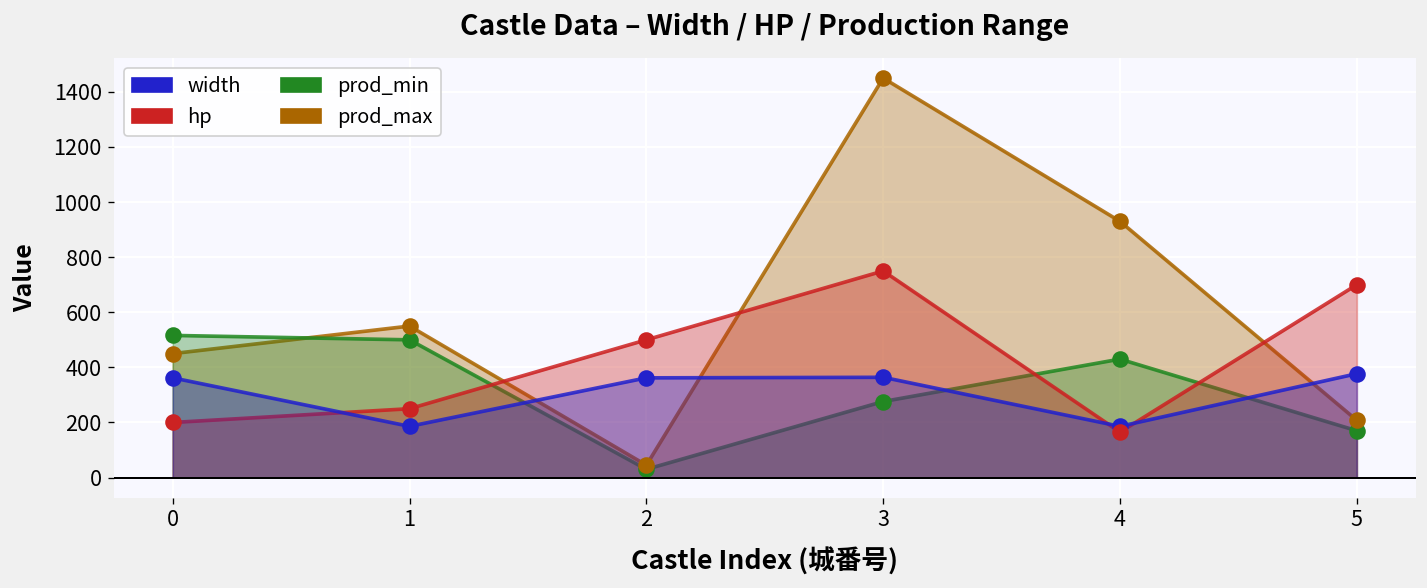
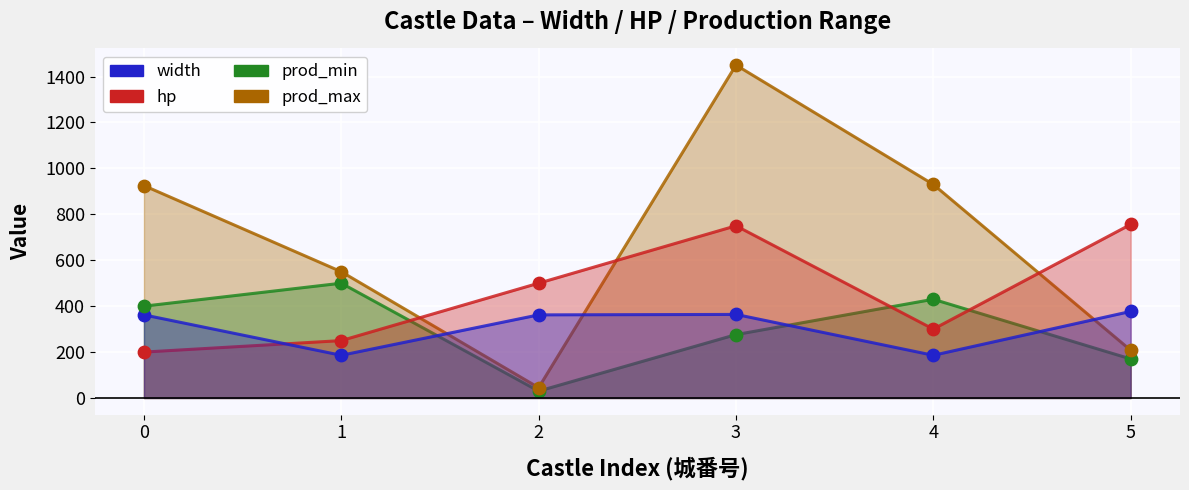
  {
    "prod_max": {
-     "0": 450,
+     "0": 930,
      "1": 550,
      "2": 50,
      "3": 1450,
      "4": 930,
      "5": 210
    },
    "prod_min": {
-     "0": 520,
+     "0": 400,
      "1": 500,
      "2": 30,
      "3": 280,
      "4": 430,
      "5": 170
    },
    "hp": {
      "0": 200,
      "1": 250,
      "2": 500,
      "3": 750,
-     "4": 170,
-     "5": 700
+     "4": 300,
+     "5": 760
    },
    "width": {
      "0": 360,
      "1": 190,
      "2": 360,
      "3": 360,
      "4": 190,
      "5": 380
    }
  }
